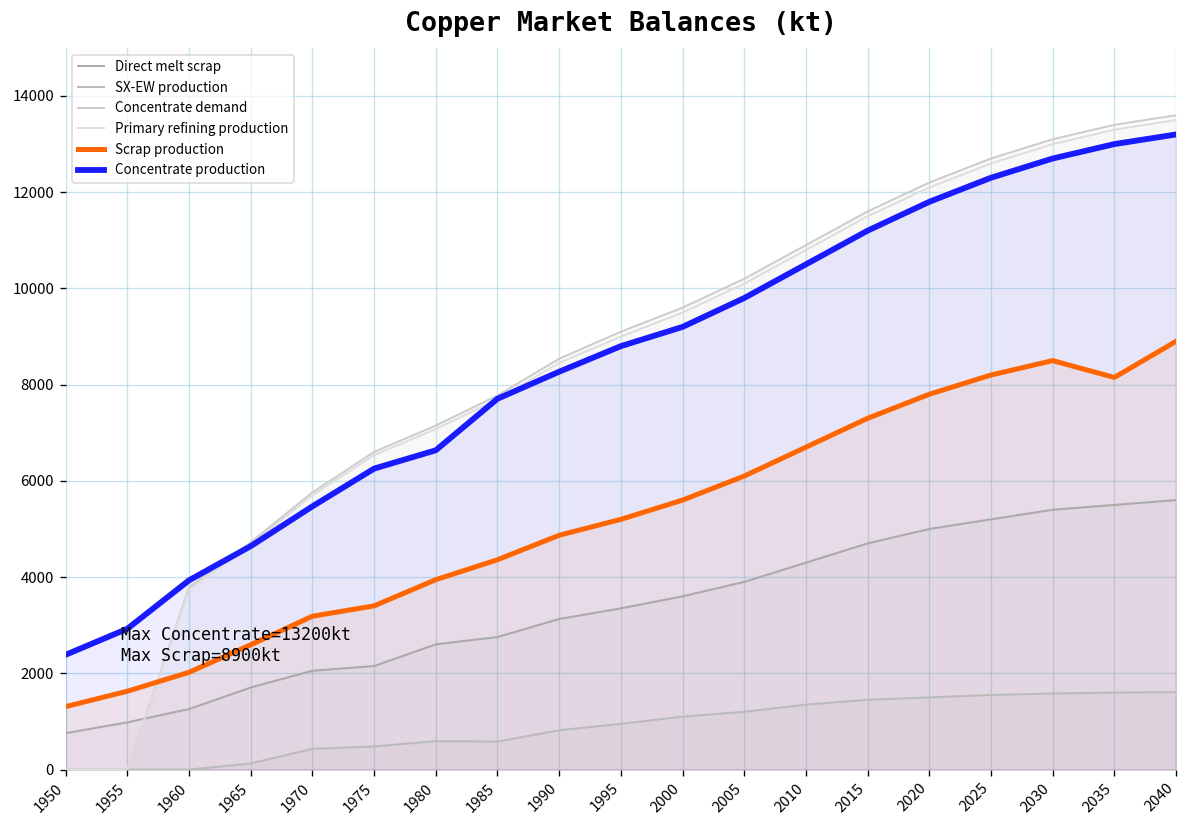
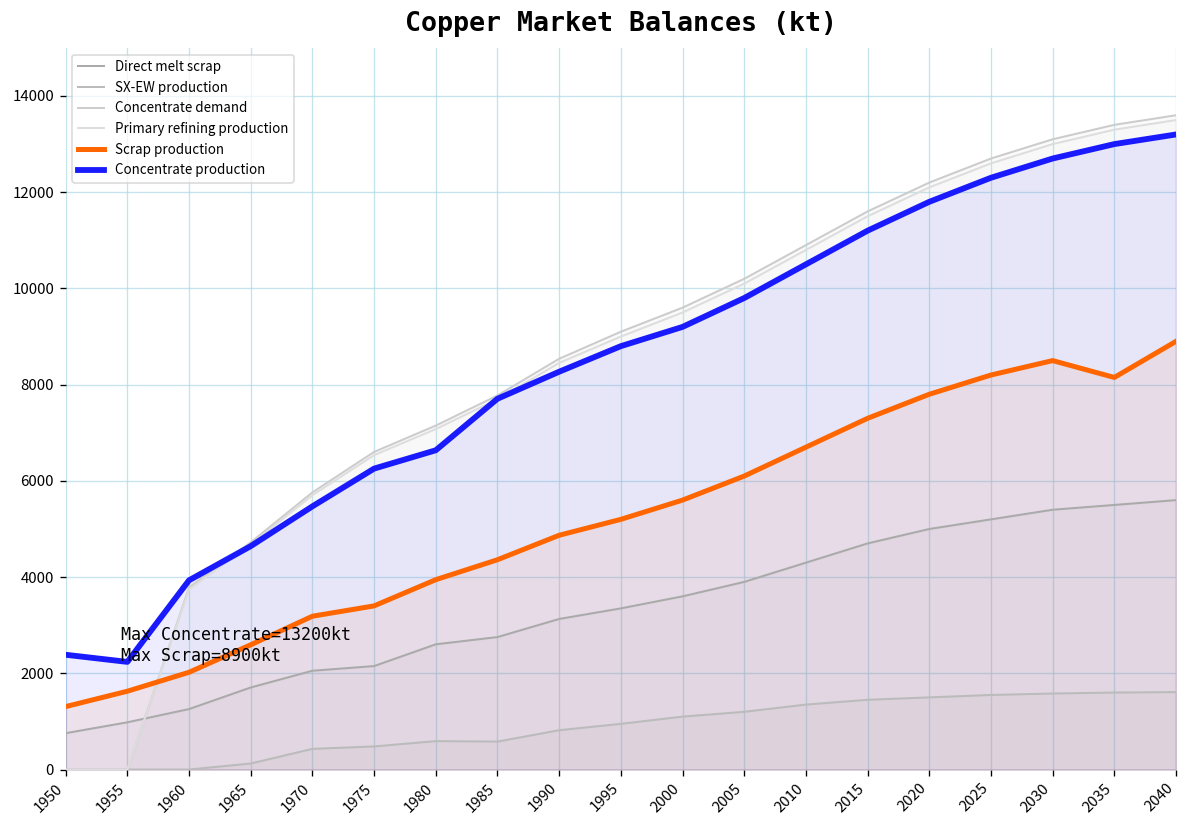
  {
    "Scrap production": {
      "1950": 1300,
      "1955": 1600,
      "1960": 2000,
      "1970": 3200,
      "1975": 3400,
      "1980": 3900,
      "1985": 4400,
      "1990": 4900,
      "1995": 5200,
      "2000": 5600,
      "2005": 6100,
      "2010": 6700,
      "2015": 7300,
      "2020": 7800,
      "2025": 8200,
      "2030": 8500,
      "2035": 8100,
      "2040": 8900
    },
    "Concentrate production": {
      "1950": 2400,
-     "1955": 2900,
+     "1955": 2200,
      "1960": 3900,
      "1970": 5500,
      "1975": 6300,
      "1980": 6600,
      "1990": 8300,
      "1995": 8800,
      "2000": 9200,
      "2005": 9800,
      "2010": 10500,
      "2015": 11200,
      "2020": 11800,
      "2025": 12300,
      "2030": 12700,
      "2035": 13000,
      "2040": 13200
    }
  }
